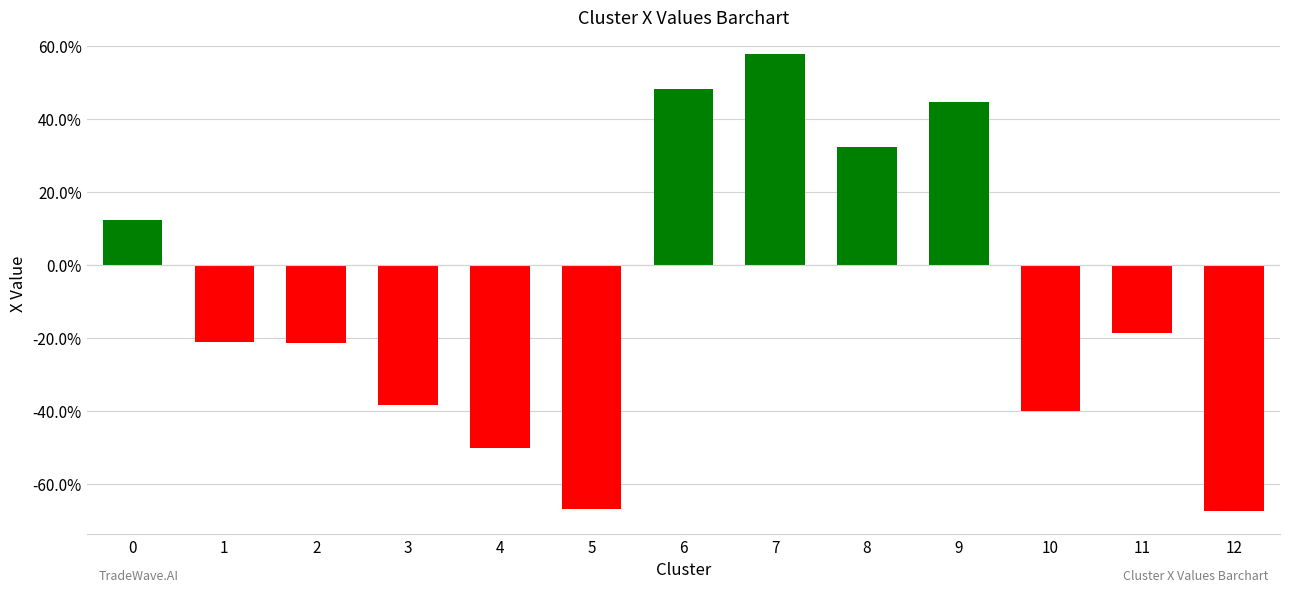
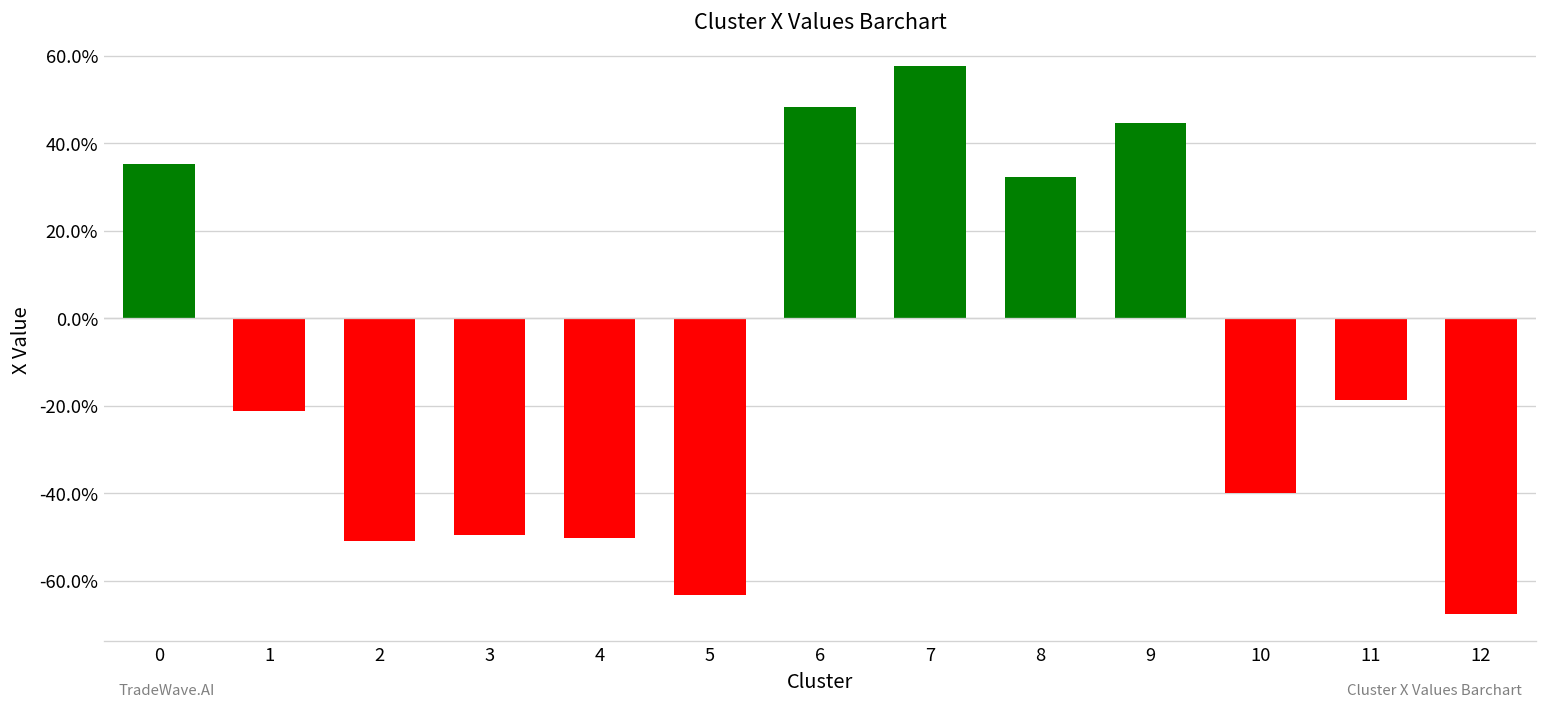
  {
-   "0": "12%",
+   "0": "35%",
    "1": "-21%",
-   "2": "-22%",
-   "3": "-38%",
+   "2": "-51%",
+   "3": "-50%",
    "4": "-50%",
-   "5": "-67%",
+   "5": "-63%",
    "6": "48%",
    "7": "58%",
    "8": "32%",
    "9": "45%",
    "10": "-40%",
    "11": "-19%",
    "12": "-67%"
  }
